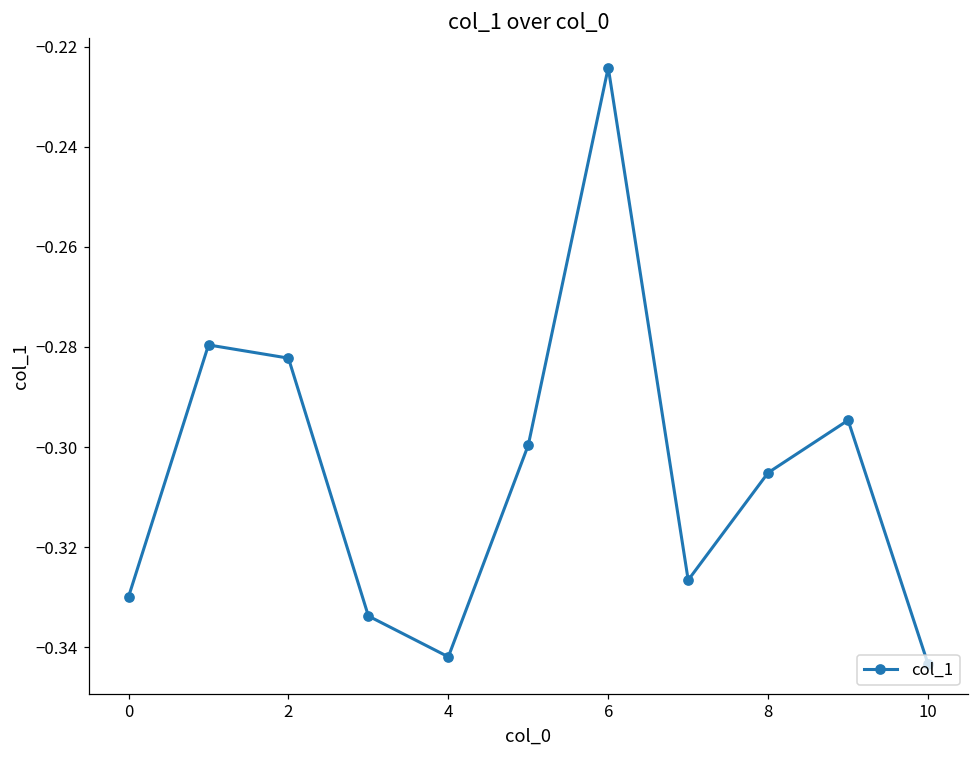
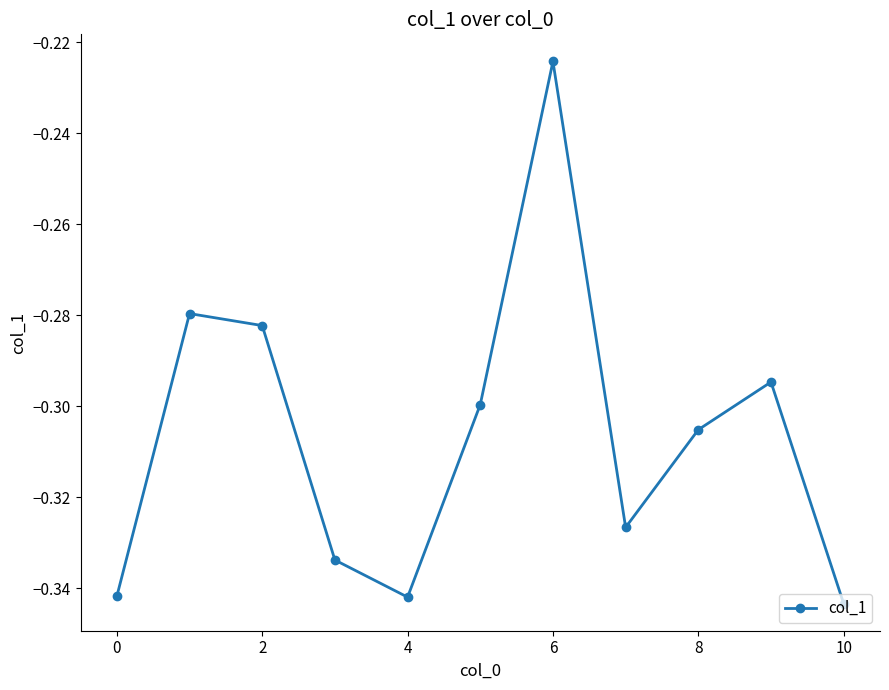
  {
-   "0": -0.330,
+   "0": -0.342,
    "2": -0.282,
    "4": -0.342,
    "6": -0.224,
    "8": -0.305
  }
